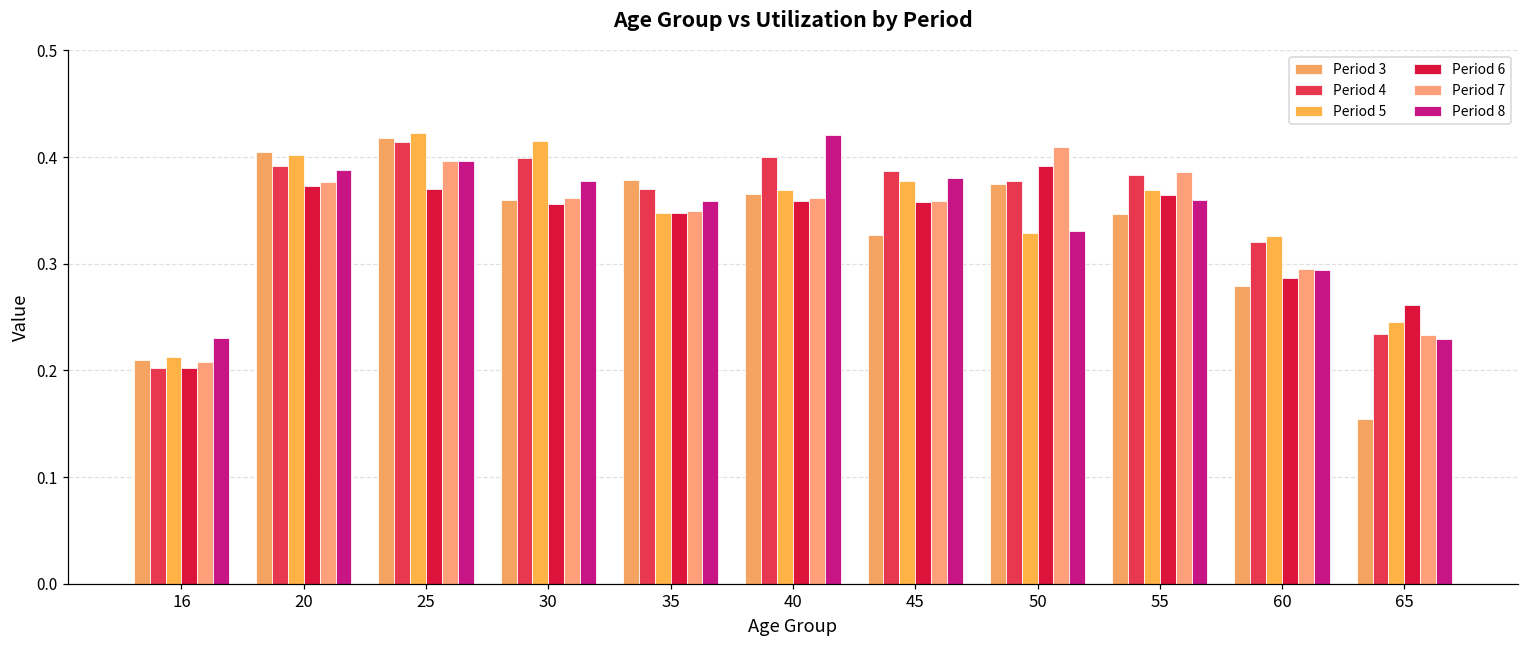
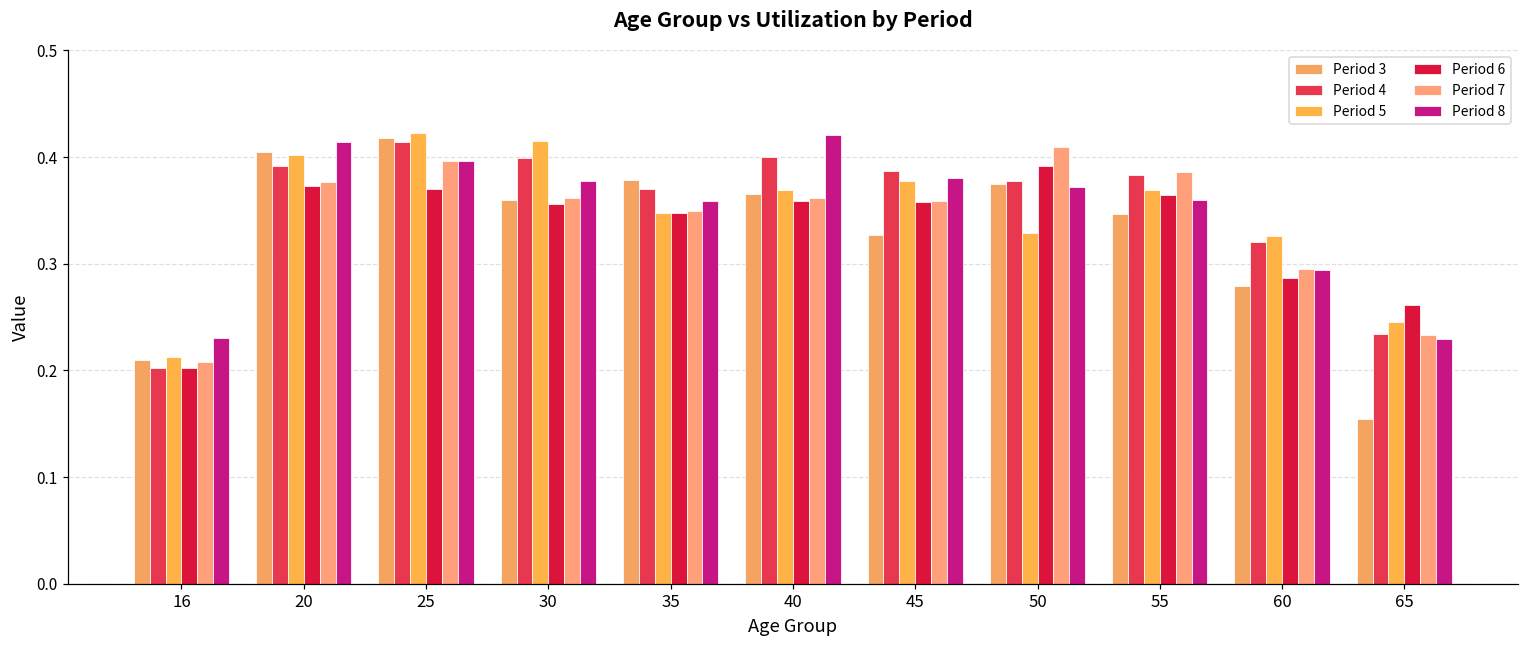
  {
    "Period 8": {
      "16": 0.23,
-     "20": 0.39,
+     "20": 0.41,
      "25": 0.40,
      "30": 0.38,
      "35": 0.36,
      "40": 0.42,
      "45": 0.38,
-     "50": 0.33,
+     "50": 0.37,
      "55": 0.36,
      "60": 0.29,
      "65": 0.23
    }
  }
